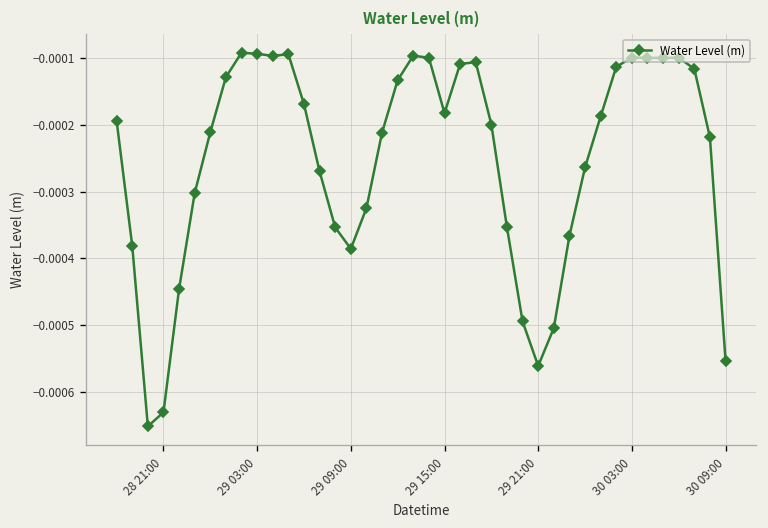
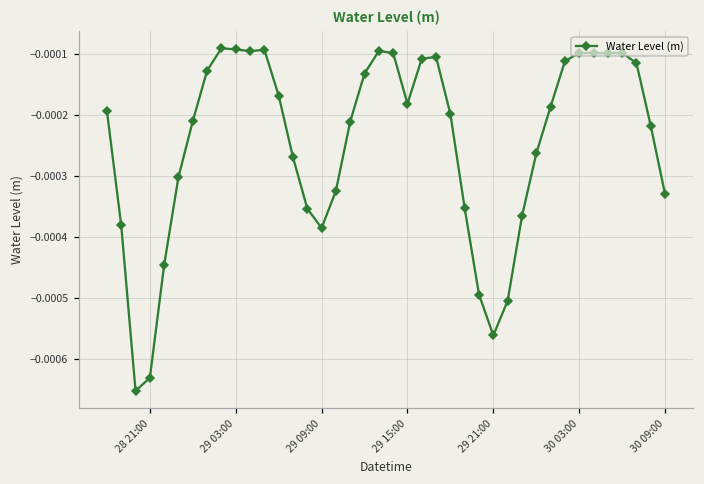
  {
    "28 21:00": -0.00063,
    "29 03:00": -0.00009,
    "29 09:00": -0.00039,
    "29 15:00": -0.00018,
    "29 21:00": -0.00056,
-   "30 09:00": -0.00055
+   "30 09:00": -0.00033
  }
